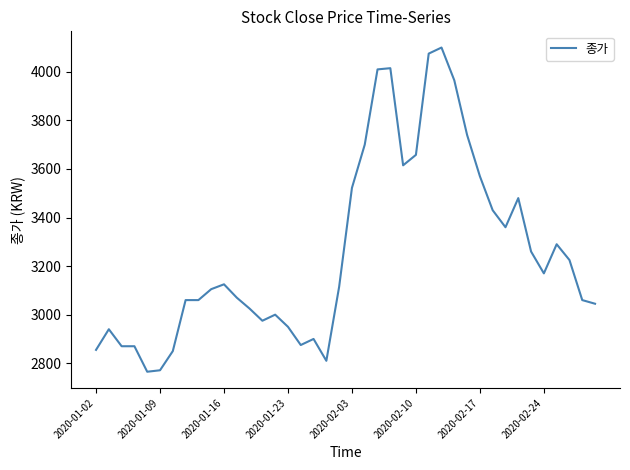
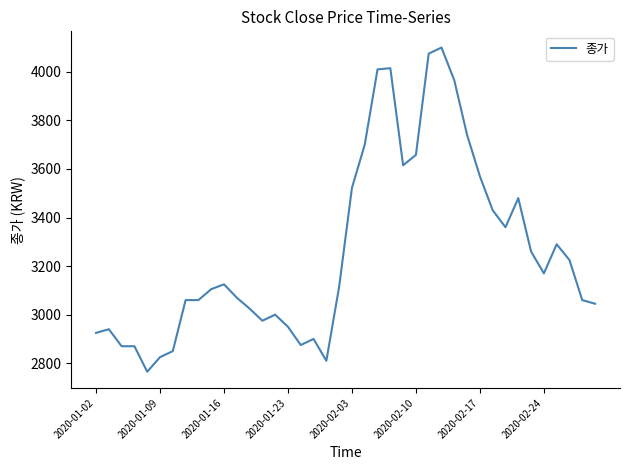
  {
-   "2020-01-02": 2860,
-   "2020-01-09": 2770,
+   "2020-01-02": 2930,
+   "2020-01-09": 2830,
    "2020-01-16": 3130,
    "2020-01-23": 2950,
    "2020-02-03": 3520,
    "2020-02-10": 3660,
    "2020-02-17": 3570,
    "2020-02-24": 3170
  }
